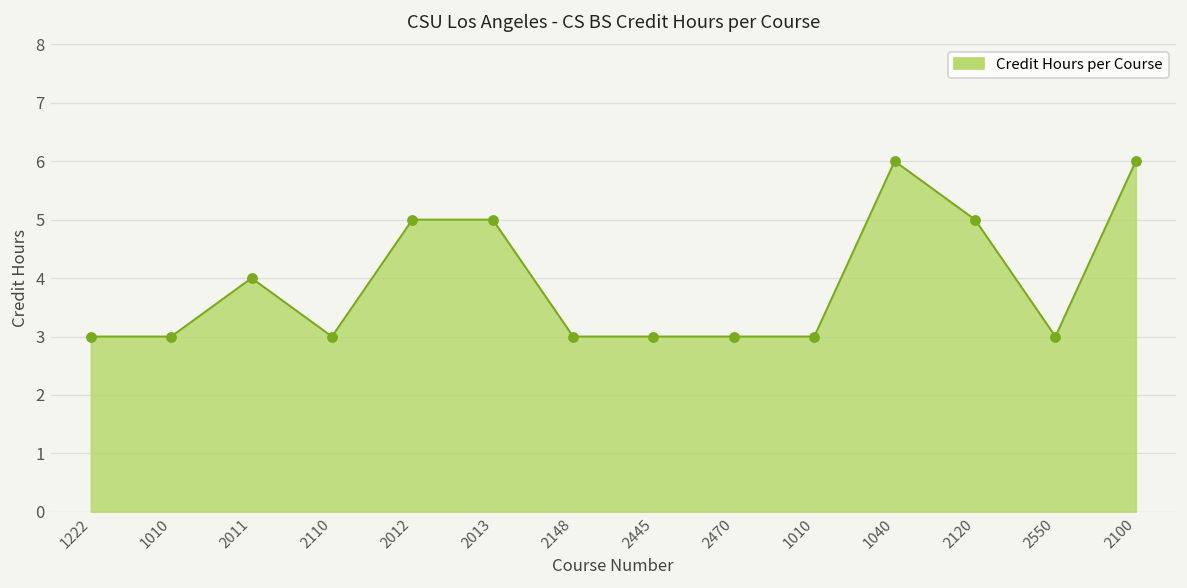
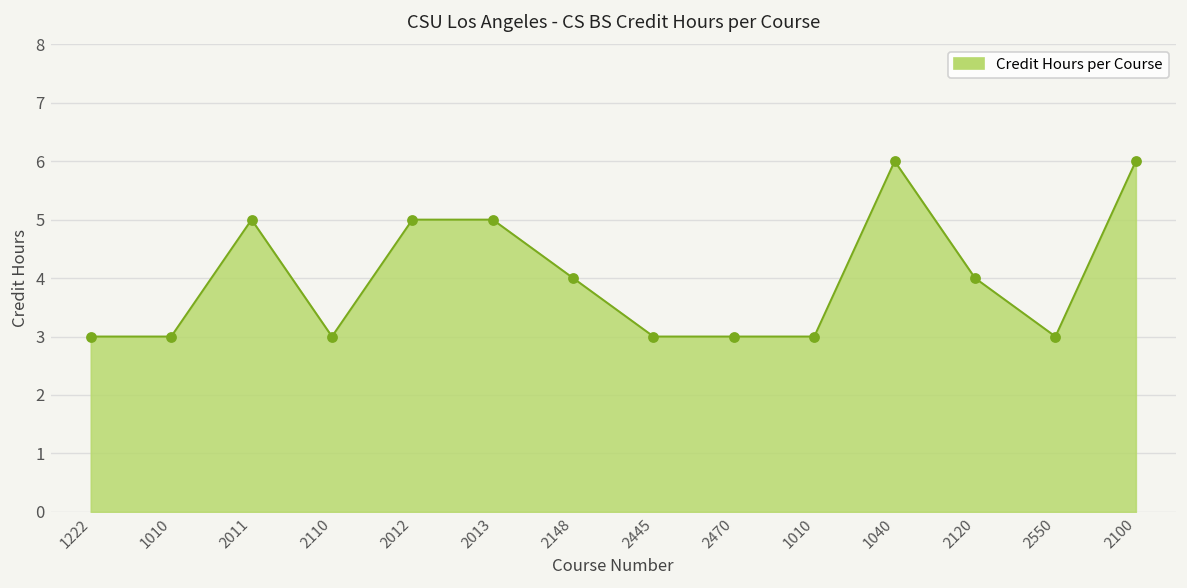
  {
    "1222": 3,
-   "2011": 4,
+   "2011": 5,
    "2110": 3,
    "2012": 5,
    "2013": 5,
-   "2148": 3,
+   "2148": 4,
    "2445": 3,
    "2470": 3,
    "1040": 6,
-   "2120": 5,
+   "2120": 4,
    "2550": 3,
    "2100": 6
  }
